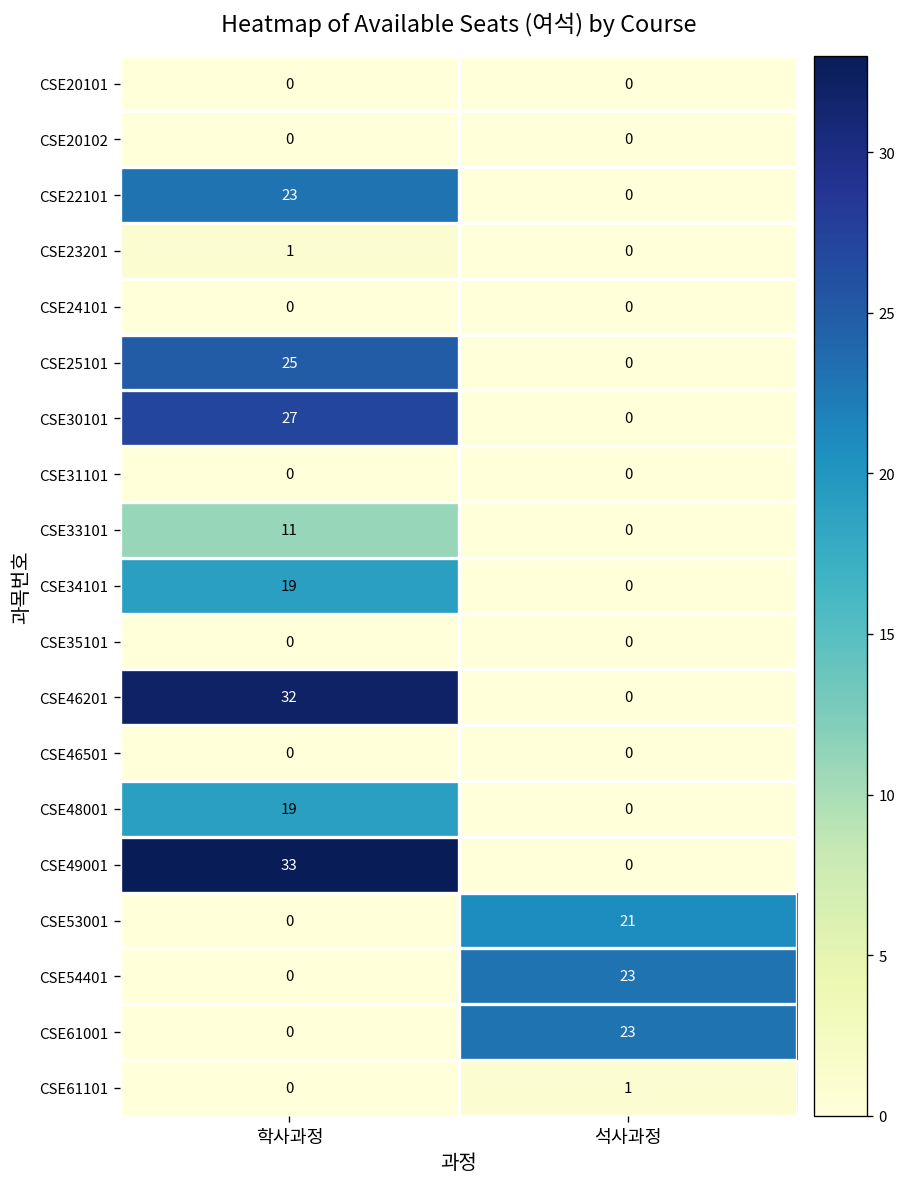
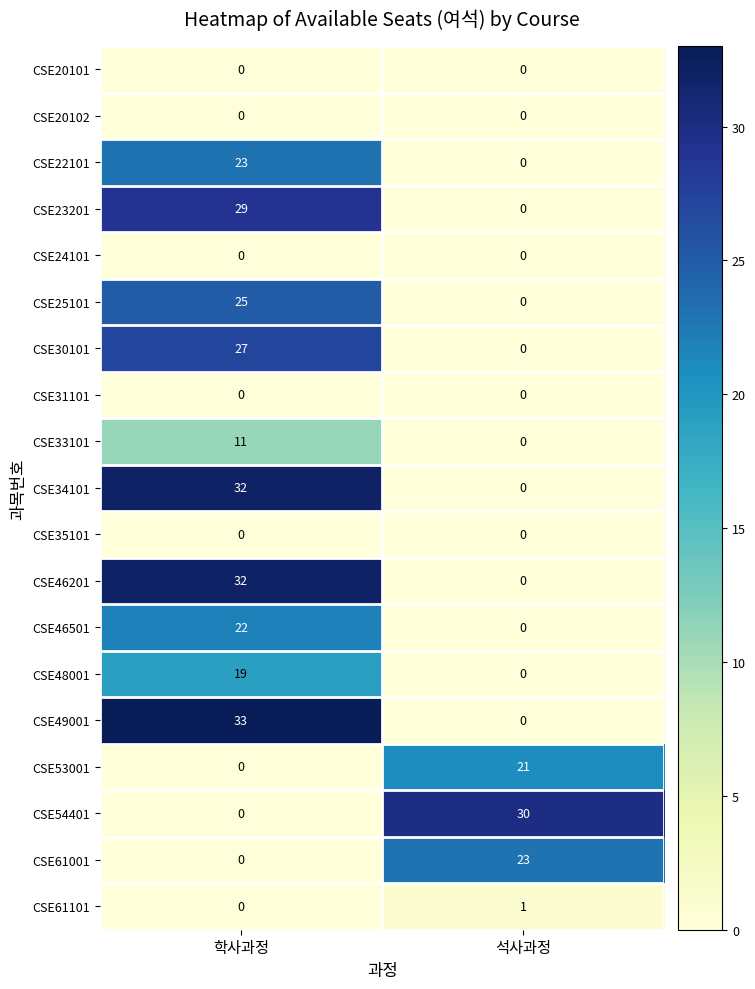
  {
    "CSE20101": {
      "학사과정": 0,
      "석사과정": 0
    },
    "CSE20102": {
      "학사과정": 0,
      "석사과정": 0
    },
    "CSE22101": {
      "학사과정": 23,
      "석사과정": 0
    },
    "CSE23201": {
-     "학사과정": 1,
+     "학사과정": 29,
      "석사과정": 0
    },
    "CSE24101": {
      "학사과정": 0,
      "석사과정": 0
    },
    "CSE25101": {
      "학사과정": 25,
      "석사과정": 0
    },
    "CSE30101": {
      "학사과정": 27,
      "석사과정": 0
    },
    "CSE31101": {
      "학사과정": 0,
      "석사과정": 0
    },
    "CSE33101": {
      "학사과정": 11,
      "석사과정": 0
    },
    "CSE34101": {
-     "학사과정": 19,
+     "학사과정": 32,
      "석사과정": 0
    },
    "CSE35101": {
      "학사과정": 0,
      "석사과정": 0
    },
    "CSE46201": {
      "학사과정": 32,
      "석사과정": 0
    },
    "CSE46501": {
-     "학사과정": 0,
+     "학사과정": 22,
      "석사과정": 0
    },
    "CSE48001": {
      "학사과정": 19,
      "석사과정": 0
    },
    "CSE49001": {
      "학사과정": 33,
      "석사과정": 0
    },
    "CSE53001": {
      "학사과정": 0,
      "석사과정": 21
    },
    "CSE54401": {
      "학사과정": 0,
-     "석사과정": 23
+     "석사과정": 30
    },
    "CSE61001": {
      "학사과정": 0,
      "석사과정": 23
    },
    "CSE61101": {
      "학사과정": 0,
      "석사과정": 1
    }
  }
